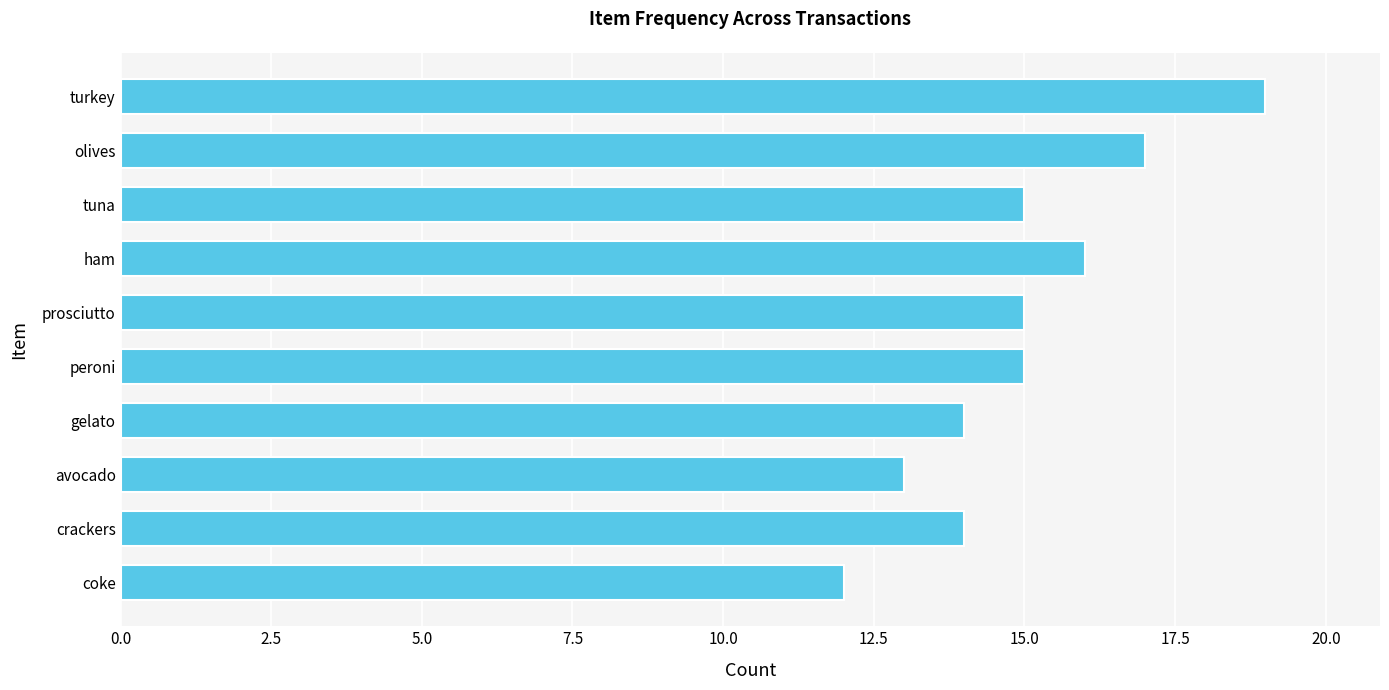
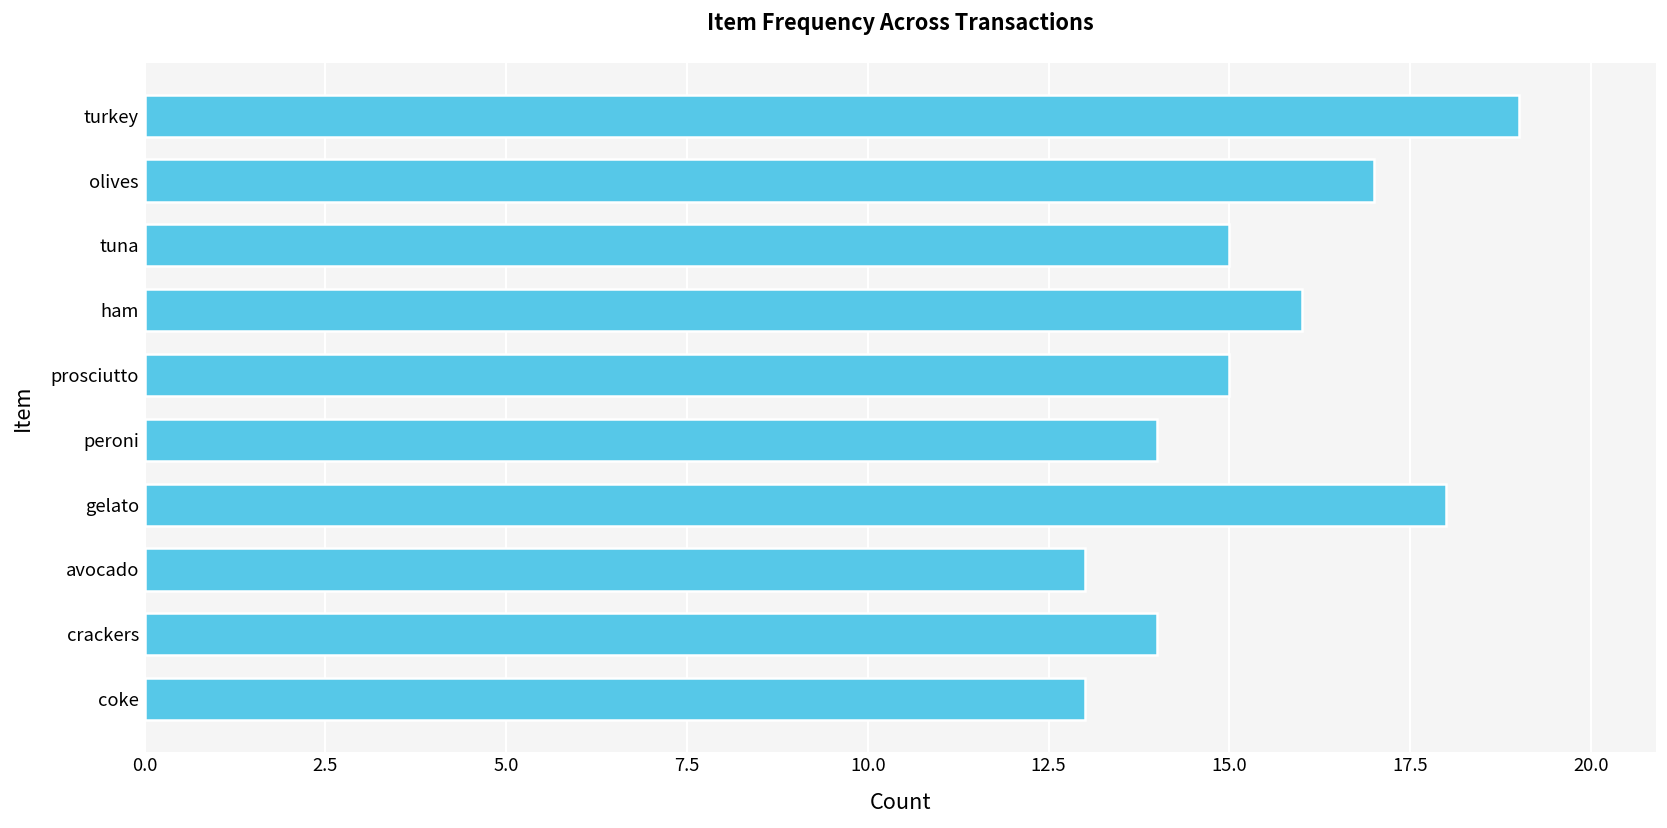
  {
    "turkey": 19,
    "olives": 17,
    "tuna": 15,
    "ham": 16,
    "prosciutto": 15,
-   "peroni": 15,
-   "gelato": 14,
+   "peroni": 14,
+   "gelato": 18,
    "avocado": 13,
    "crackers": 14,
-   "coke": 12
+   "coke": 13
  }
